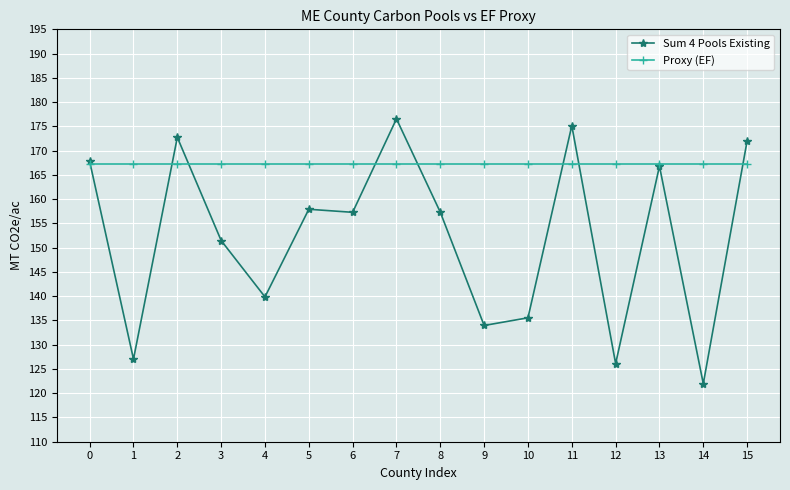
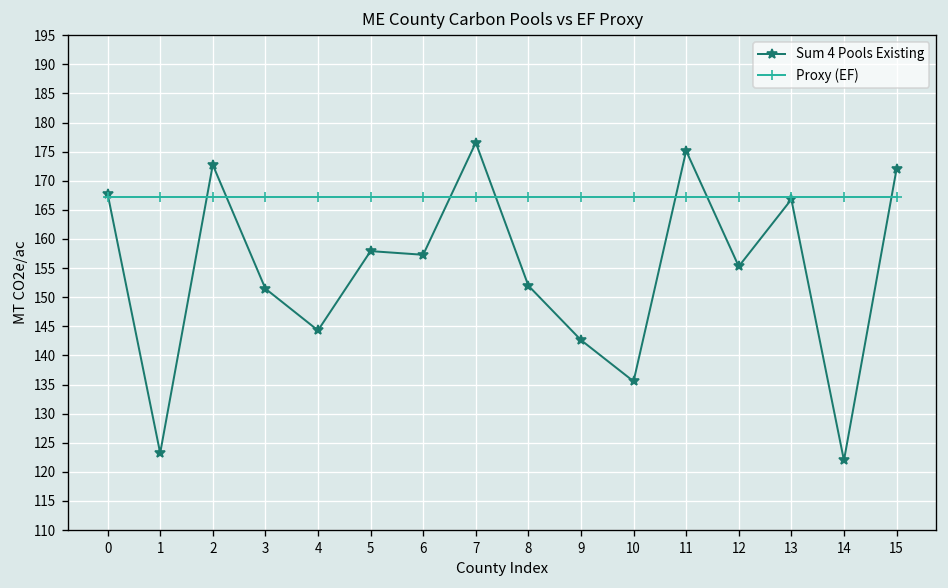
  {
    "Sum 4 Pools Existing": {
      "0": 168,
-     "1": 127,
+     "1": 123,
      "2": 173,
      "3": 151,
-     "4": 140,
+     "4": 144,
      "5": 158,
      "6": 157,
      "7": 177,
-     "8": 157,
-     "9": 134,
+     "8": 152,
+     "9": 143,
      "10": 136,
      "11": 175,
-     "12": 126,
+     "12": 155,
      "14": 122,
      "15": 172
    },
    "Proxy (EF)": {
      "0": 167,
      "1": 167,
      "2": 167,
      "3": 167,
      "4": 167,
      "5": 167,
      "6": 167,
      "7": 167,
      "8": 167,
      "9": 167,
      "10": 167,
      "11": 167,
      "12": 167,
      "14": 167,
      "15": 167
    }
  }
